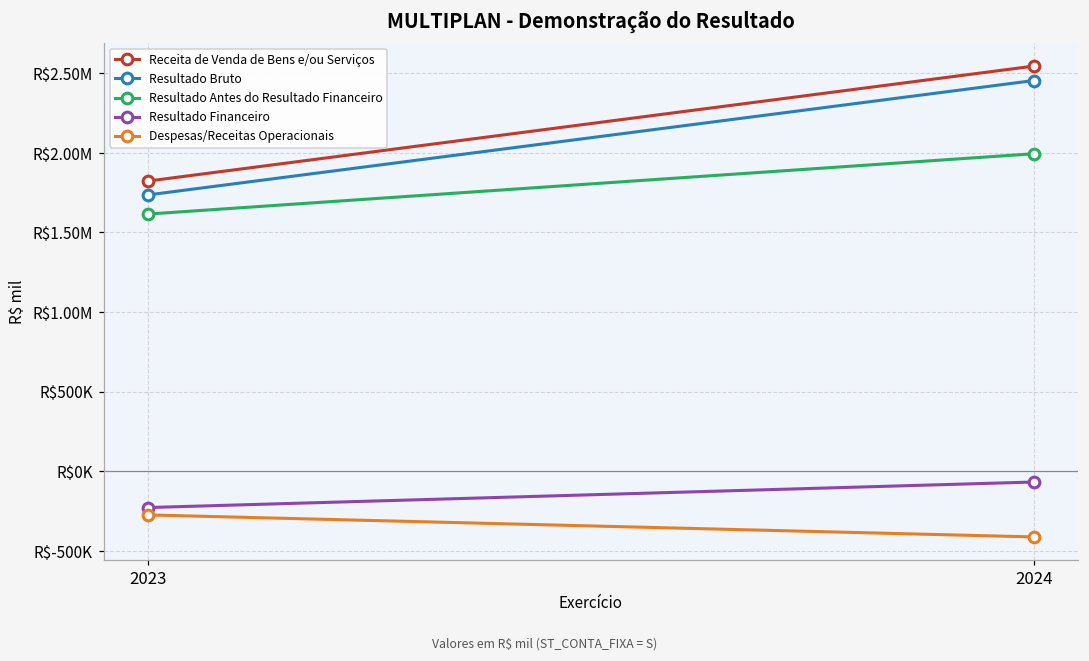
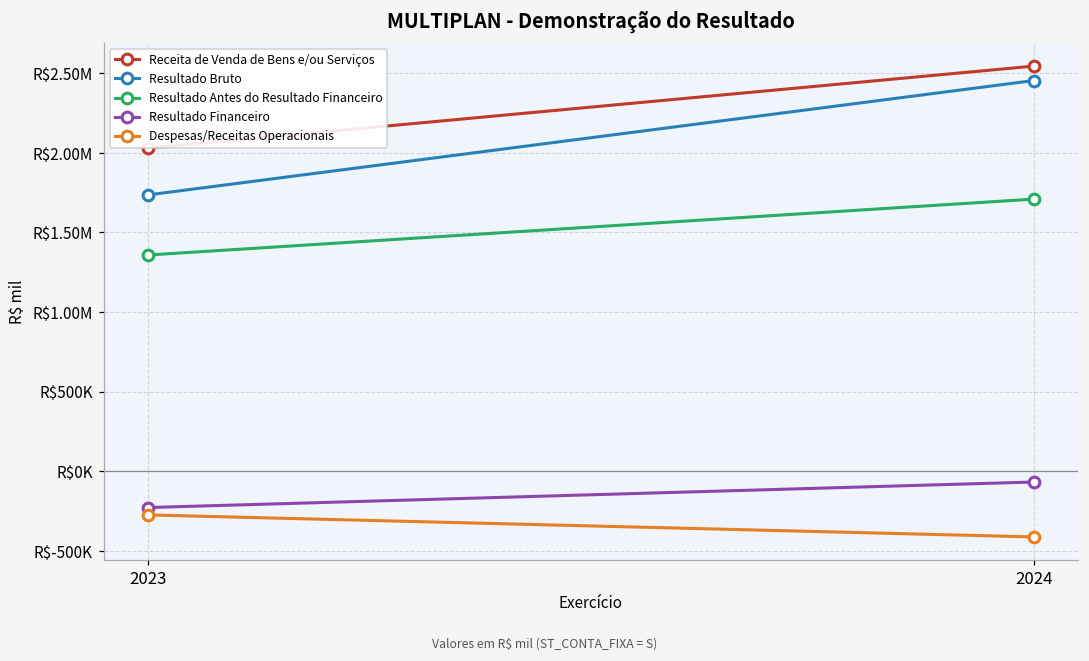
  {
    "Receita de Venda de Bens e/ou Serviços": {
-     "2023": "R$1820000",
+     "2023": "R$2030000",
      "2024": "R$2540000"
    },
    "Resultado Bruto": {
      "2023": "R$1740000",
      "2024": "R$2450000"
    },
    "Resultado Antes do Resultado Financeiro": {
-     "2023": "R$1620000",
-     "2024": "R$1990000"
+     "2023": "R$1360000",
+     "2024": "R$1710000"
    },
    "Resultado Financeiro": {
      "2023": "R$-230000",
      "2024": "R$-70000"
    },
    "Despesas/Receitas Operacionais": {
      "2023": "R$-270000",
      "2024": "R$-410000"
    }
  }
